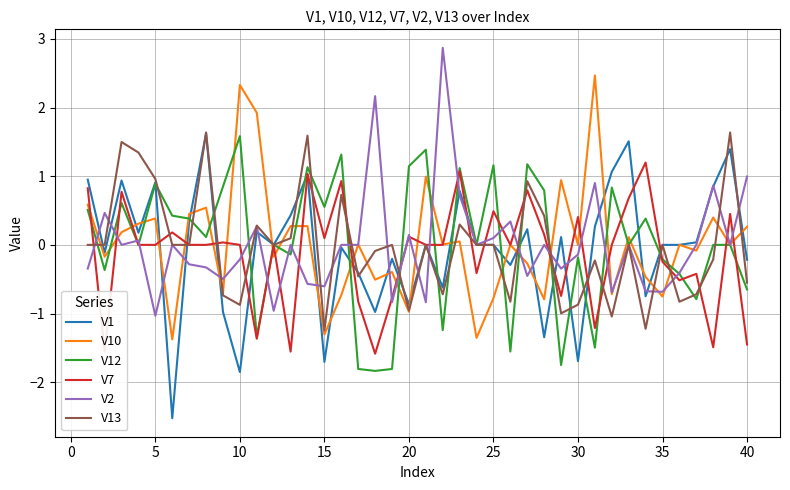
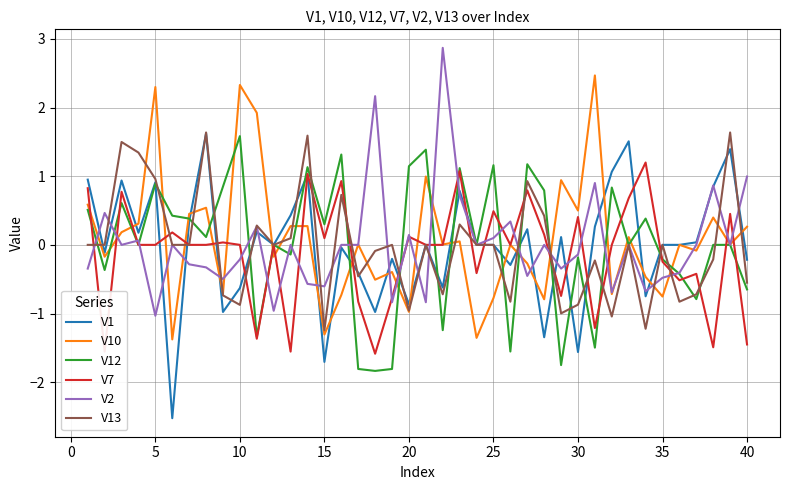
  {
    "V1": {
-     "10": -1.9,
+     "10": -0.6,
      "15": -1.7,
      "20": -0.9,
-     "30": -1.7,
+     "30": -1.6,
      "40": -0.2
    },
    "V10": {
-     "5": 0.4,
+     "5": 2.3,
      "10": 2.3,
      "15": -1.3,
      "25": -0.8,
-     "30": 0.0,
+     "30": 0.5,
      "35": -0.8,
      "40": 0.3
    },
    "V12": {
      "10": 1.6,
-     "15": 0.6,
+     "15": 0.3,
      "20": 1.1,
      "25": 1.2,
      "30": -0.2,
      "40": -0.6
    },
    "V7": {
      "5": 0.0,
      "10": 0.0,
      "15": 0.1,
      "25": 0.5,
      "30": 0.4,
      "40": -1.5
    },
    "V2": {
      "5": -1.0,
      "10": -0.2,
      "15": -0.6,
      "25": 0.1,
      "30": -0.1,
-     "35": -0.7,
+     "35": -0.5,
      "40": 1.0
    },
    "V13": {
      "5": 1.0,
      "10": -0.9,
      "15": -1.2,
      "30": -0.9,
      "40": -0.6
    }
  }
